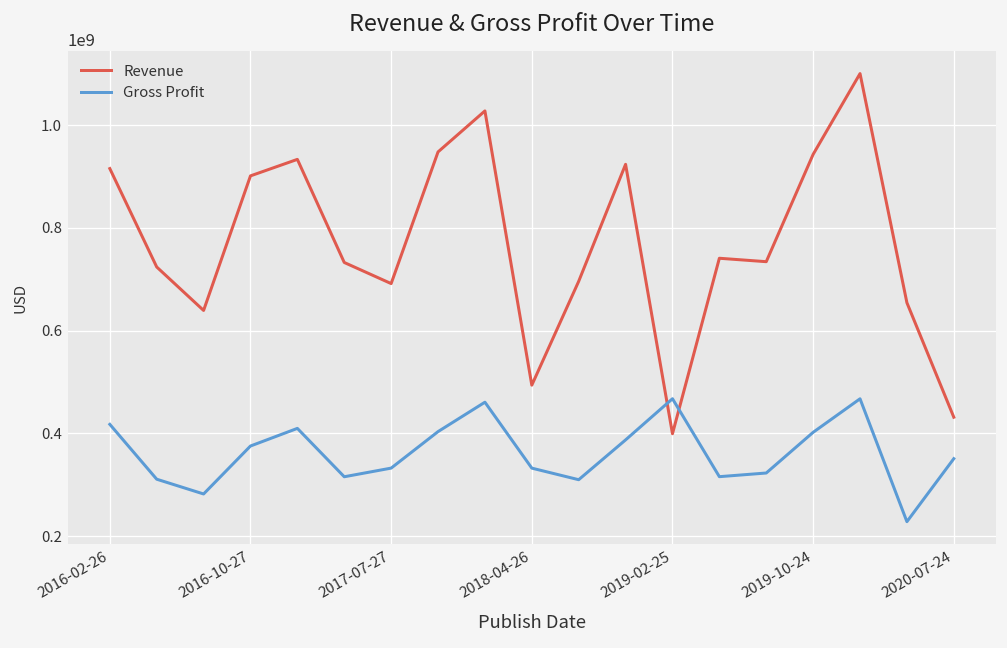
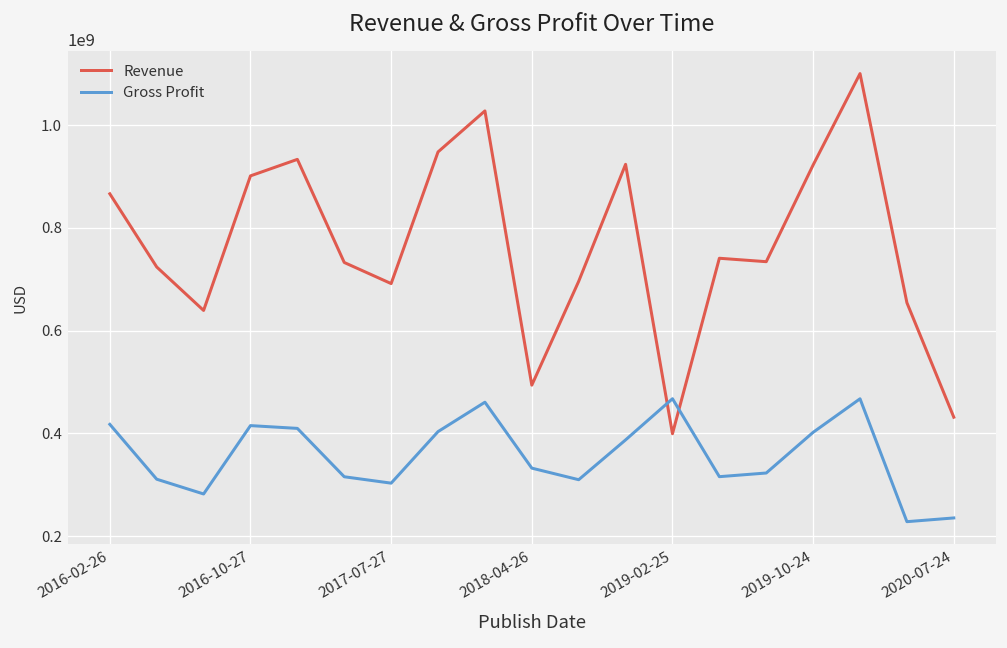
  {
    "Revenue": {
-     "2016-02-26": 920000000,
+     "2016-02-26": 870000000,
      "2016-10-27": 900000000,
      "2017-07-27": 690000000,
      "2018-04-26": 490000000,
      "2019-02-25": 400000000,
-     "2019-10-24": 940000000,
+     "2019-10-24": 920000000,
      "2020-07-24": 430000000
    },
    "Gross Profit": {
      "2016-02-26": 420000000,
-     "2016-10-27": 380000000,
-     "2017-07-27": 330000000,
+     "2016-10-27": 420000000,
+     "2017-07-27": 300000000,
      "2018-04-26": 330000000,
      "2019-02-25": 470000000,
      "2019-10-24": 400000000,
-     "2020-07-24": 350000000
+     "2020-07-24": 240000000
    }
  }
